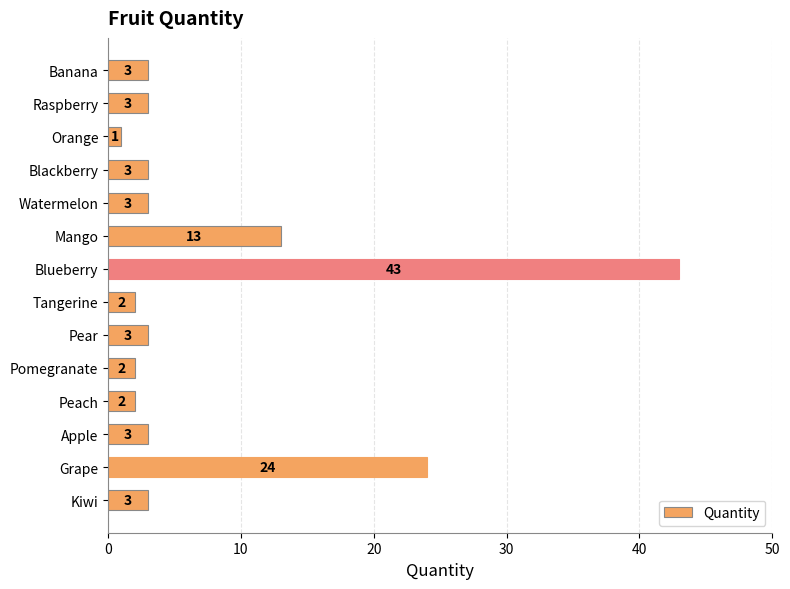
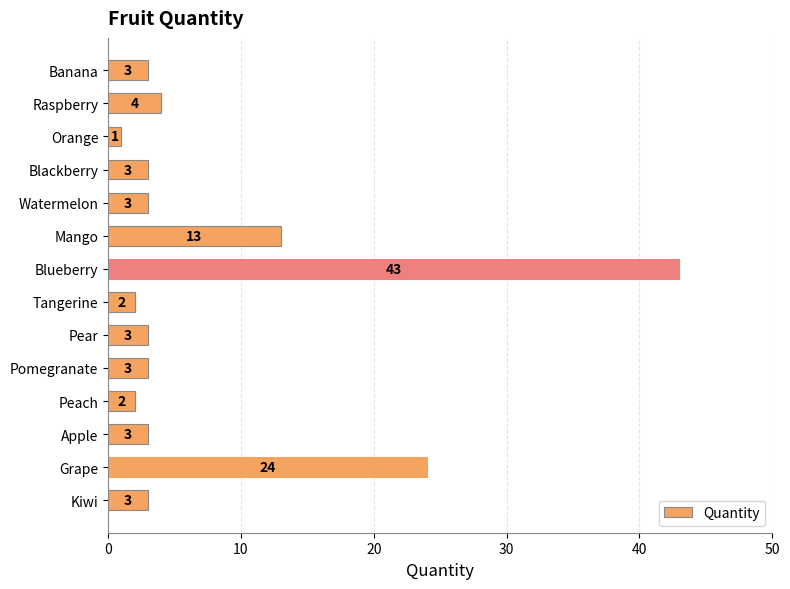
  {
    "Banana": 3,
-   "Raspberry": 3,
+   "Raspberry": 4,
    "Orange": 1,
    "Blackberry": 3,
    "Watermelon": 3,
    "Mango": 13,
    "Blueberry": 43,
    "Tangerine": 2,
    "Pear": 3,
-   "Pomegranate": 2,
+   "Pomegranate": 3,
    "Peach": 2,
    "Apple": 3,
    "Grape": 24,
    "Kiwi": 3
  }
